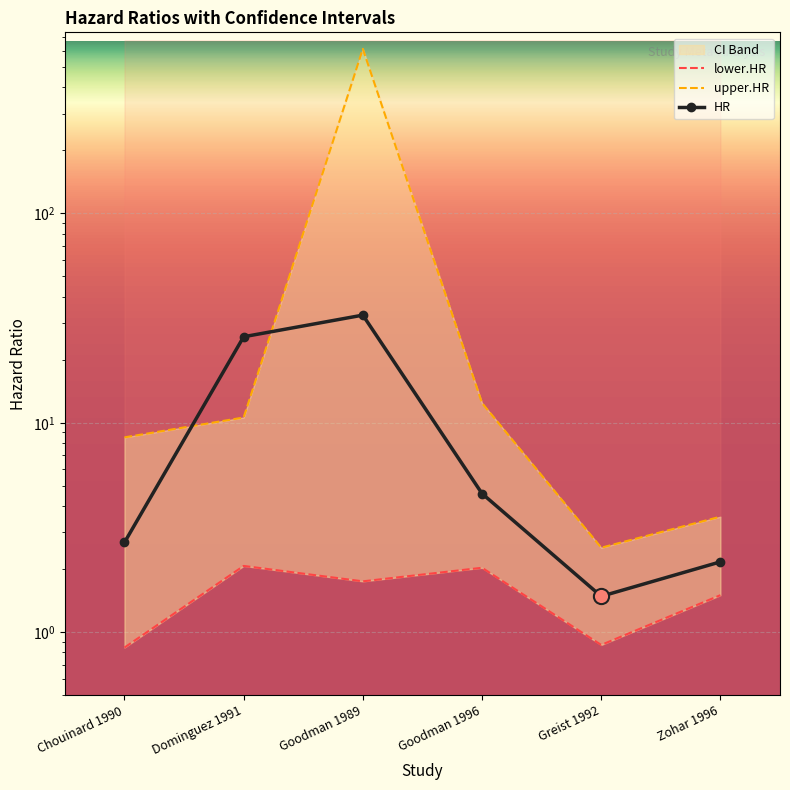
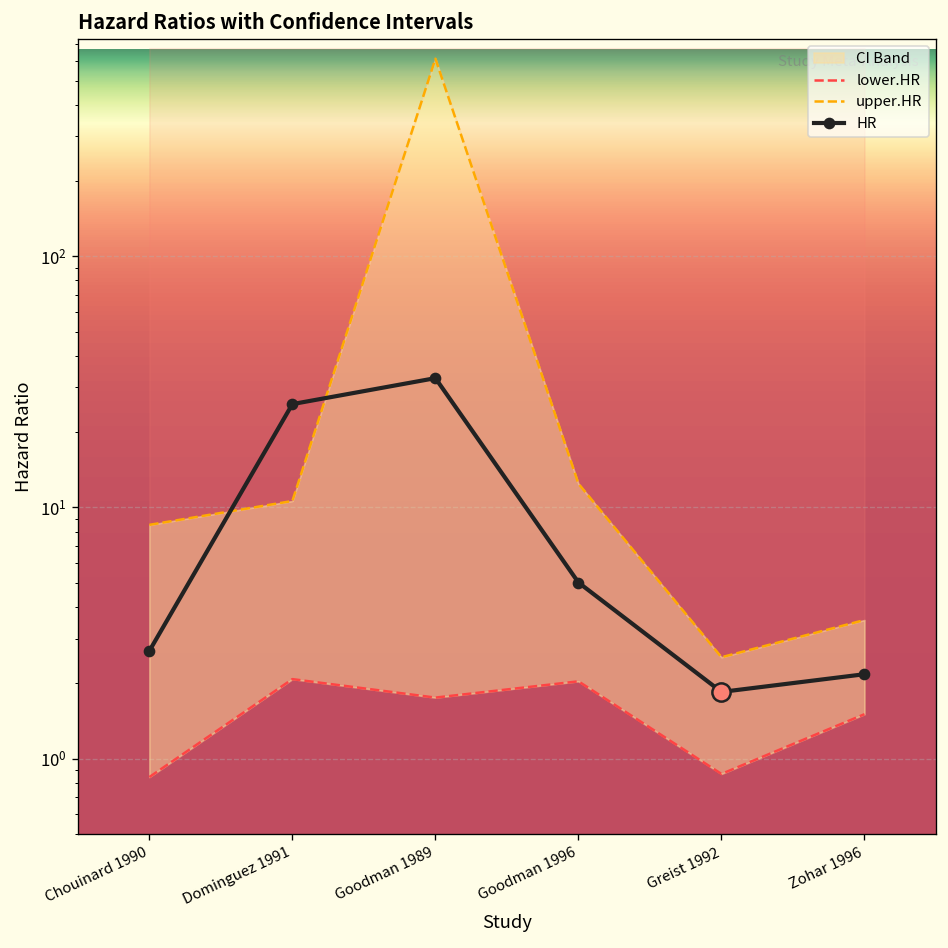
  {
    "lower.HR": {
      "Chouinard 1990": 0.84,
      "Dominguez 1991": 2.1,
      "Goodman 1989": 1.7,
      "Goodman 1996": 2.0,
      "Greist 1992": 0.87,
      "Zohar 1996": 1.5
    },
    "HR": {
      "Chouinard 1990": 2.7,
      "Dominguez 1991": 26,
      "Goodman 1989": 33,
-     "Goodman 1996": 4.6,
-     "Greist 1992": 1.5,
+     "Goodman 1996": 5.0,
+     "Greist 1992": 1.8,
      "Zohar 1996": 2.2
    }
  }
